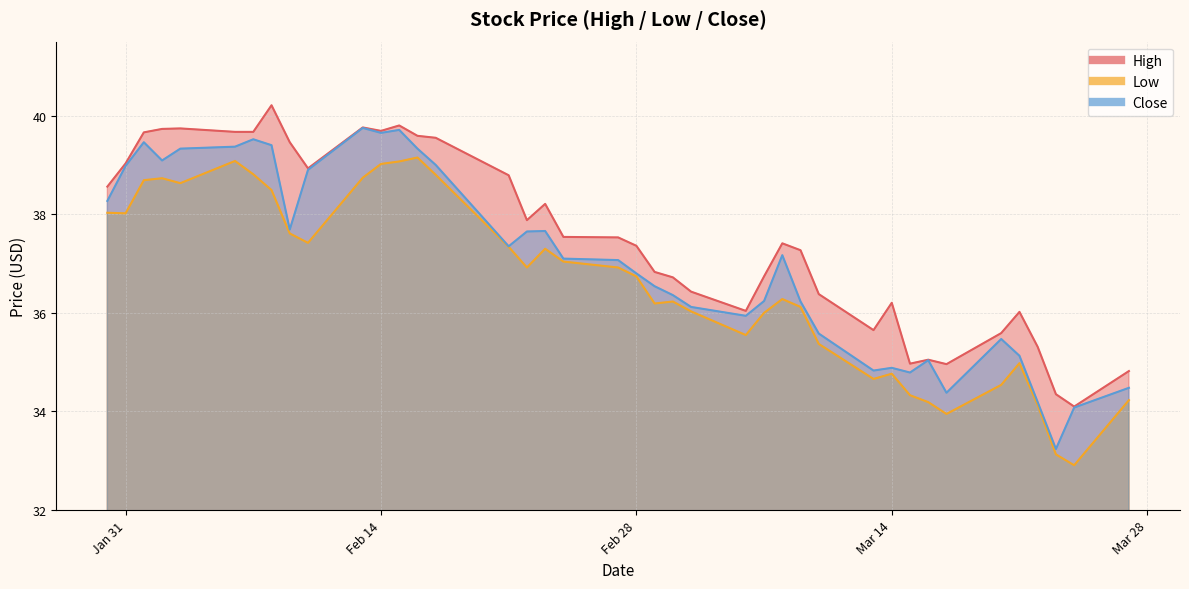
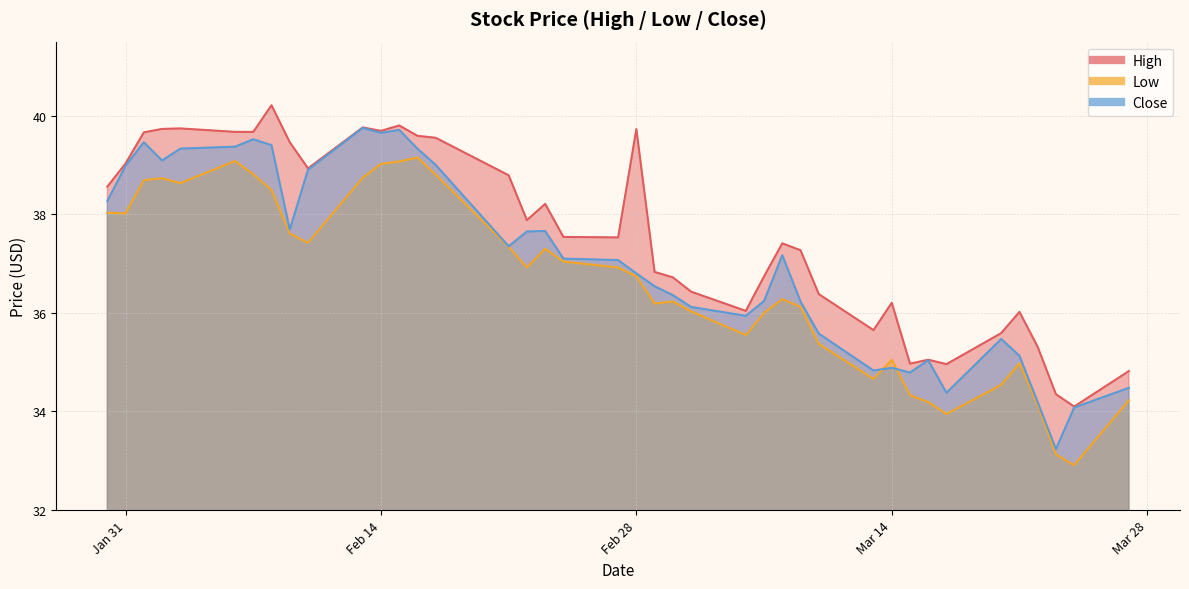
  {
    "High": {
-     "Feb 28": 37.4,
+     "Feb 28": 39.7,
      "Mar 14": 36.2
    },
    "Low": {
      "Jan 31": 38.0,
      "Feb 14": 39.0,
      "Feb 28": 36.7,
-     "Mar 14": 34.8
+     "Mar 14": 35.0
    },
    "Close": {
      "Feb 28": 36.8,
      "Mar 14": 34.9
    }
  }
